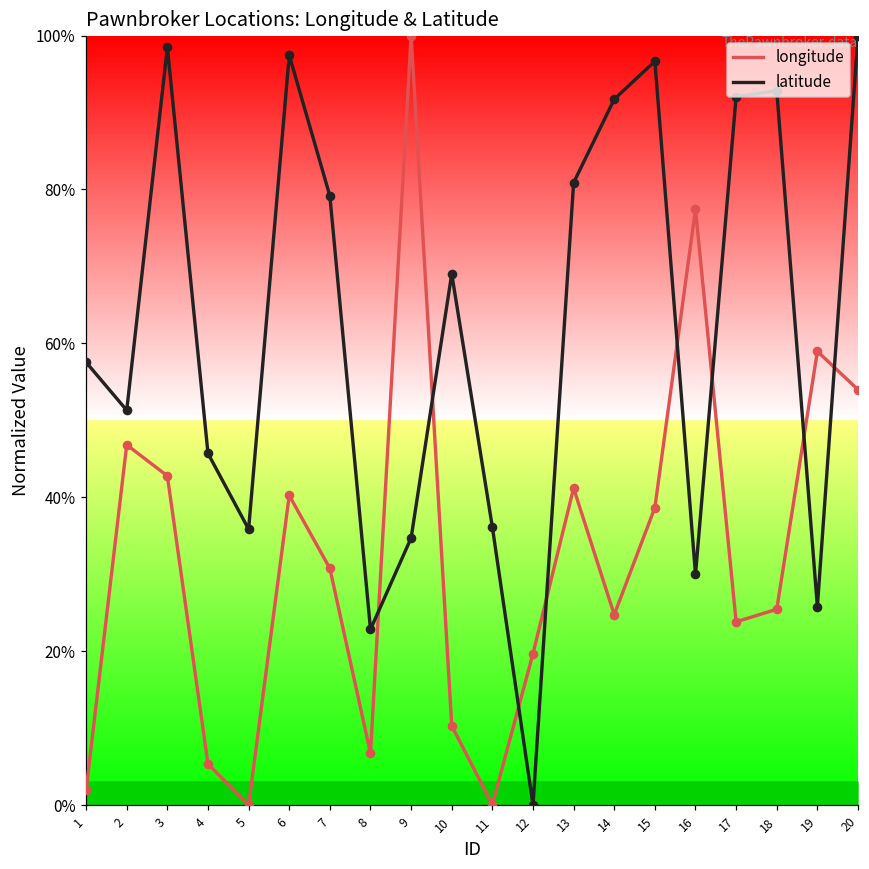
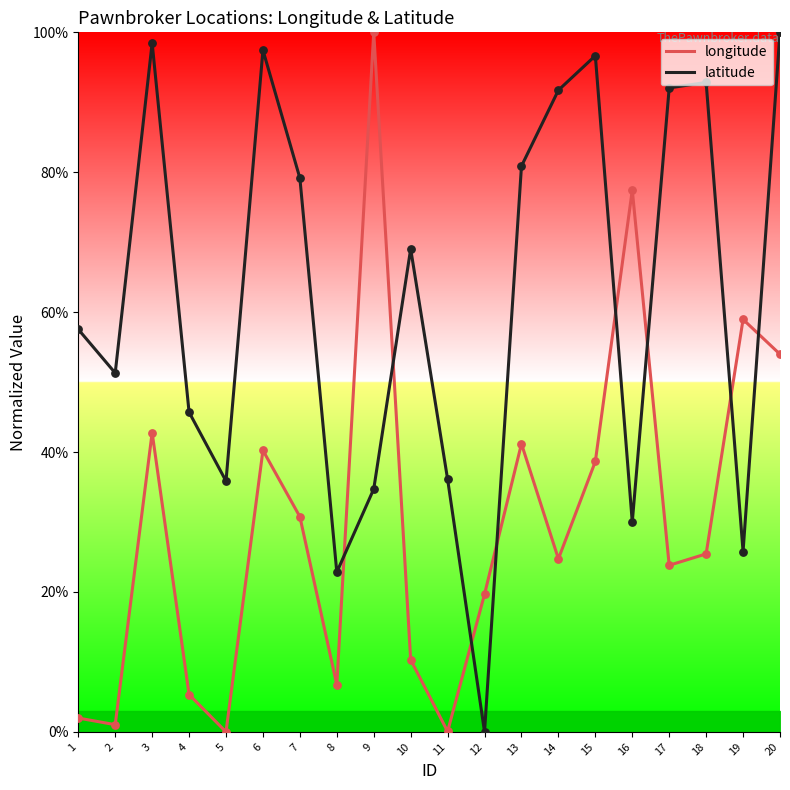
  {
    "longitude": {
      "1": "2%",
-     "2": "47%",
+     "2": "1%",
      "3": "43%",
      "4": "5%",
      "5": "0%",
      "6": "40%",
      "7": "31%",
      "8": "7%",
      "9": "100%",
      "10": "10%",
      "11": "0%",
      "12": "20%",
      "13": "41%",
      "14": "25%",
      "15": "39%",
      "16": "77%",
      "17": "24%",
      "18": "25%",
      "19": "59%",
      "20": "54%"
    },
    "latitude": {
      "1": "58%",
      "2": "51%",
      "3": "98%",
      "4": "46%",
      "5": "36%",
      "6": "97%",
      "7": "79%",
      "8": "23%",
      "9": "35%",
      "10": "69%",
      "11": "36%",
      "12": "0%",
      "13": "81%",
      "14": "92%",
      "15": "97%",
      "16": "30%",
      "17": "92%",
      "19": "26%",
      "20": "100%"
    }
  }
